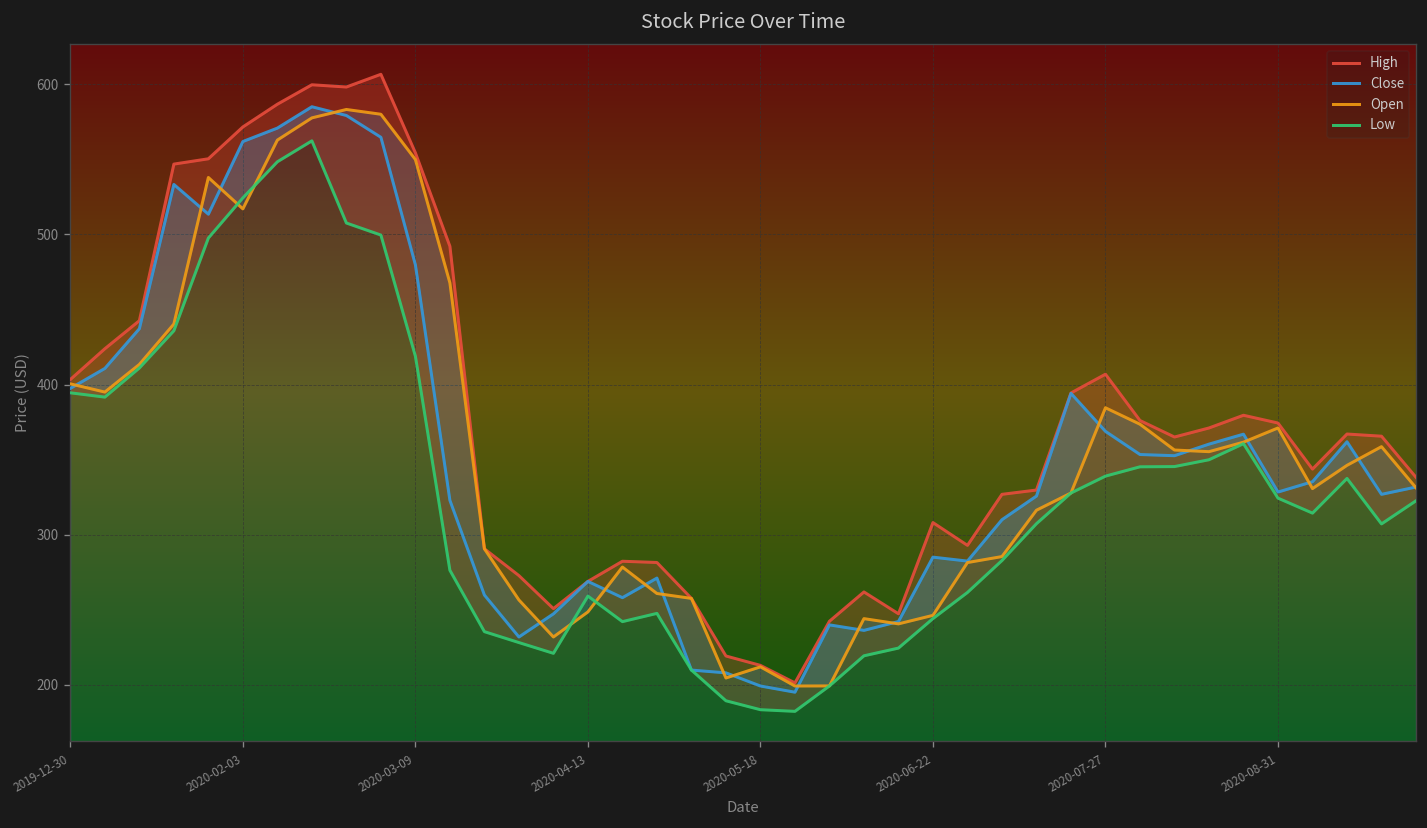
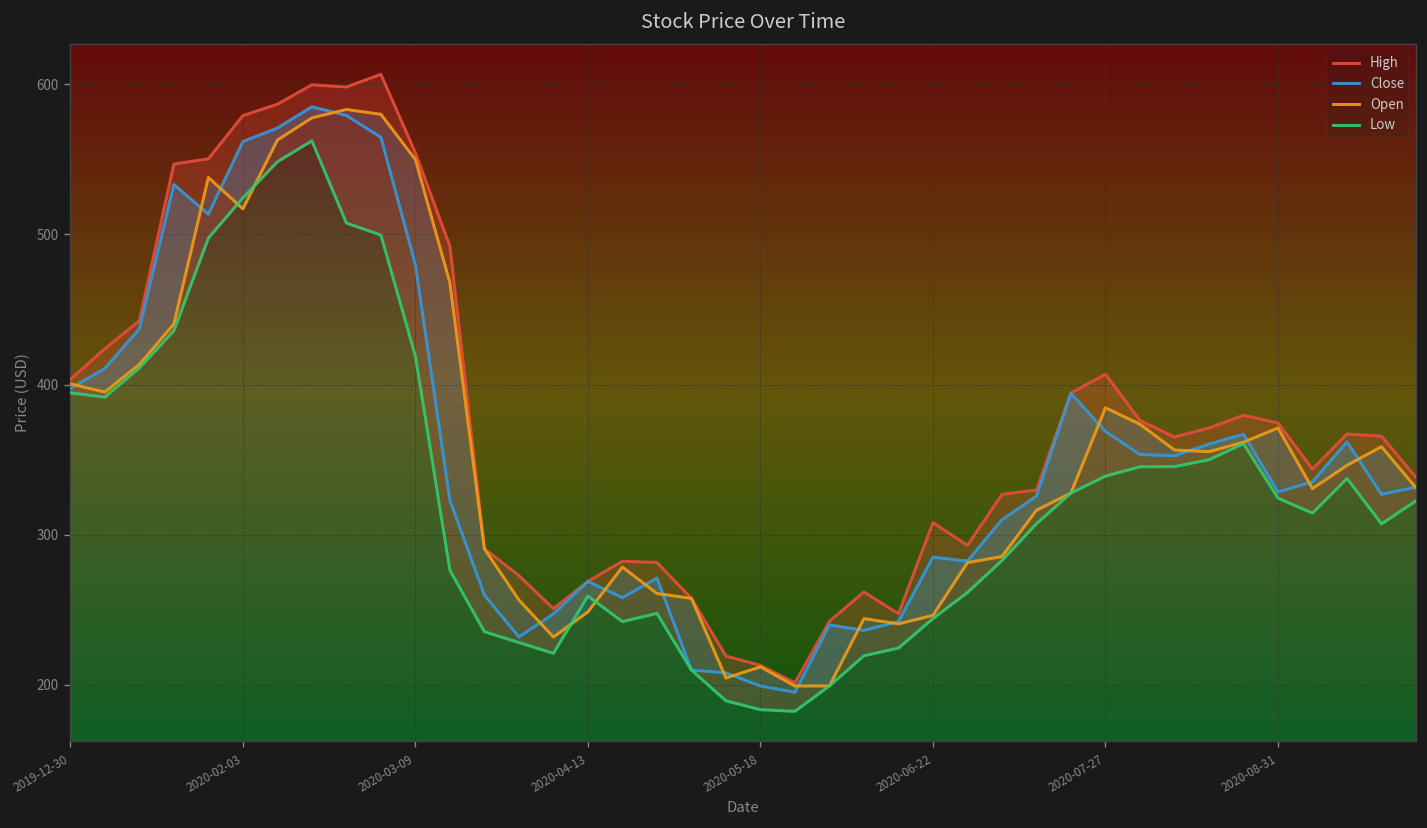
  {
    "High": {
      "2019-12-30": 403,
-     "2020-02-03": 572,
+     "2020-02-03": 579,
      "2020-03-09": 554,
      "2020-06-22": 308,
      "2020-07-27": 407,
      "2020-08-31": 374
    },
    "Open": {
      "2020-02-03": 517,
      "2020-04-13": 249,
      "2020-06-22": 246
    },
    "Low": {
      "2019-12-30": 395,
      "2020-02-03": 524,
      "2020-03-09": 419,
      "2020-04-13": 259,
      "2020-05-18": 183,
      "2020-06-22": 244,
      "2020-07-27": 339,
      "2020-08-31": 324
    }
  }
